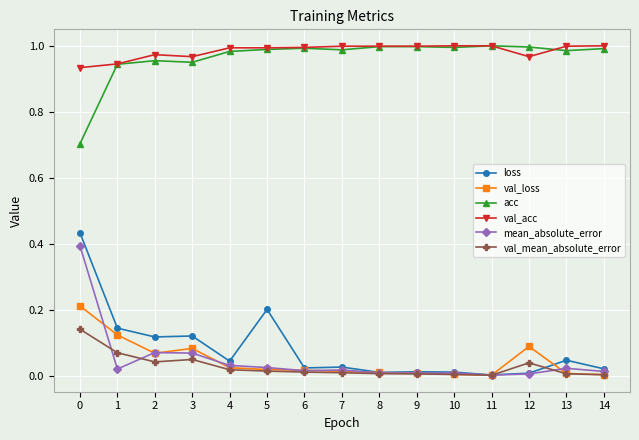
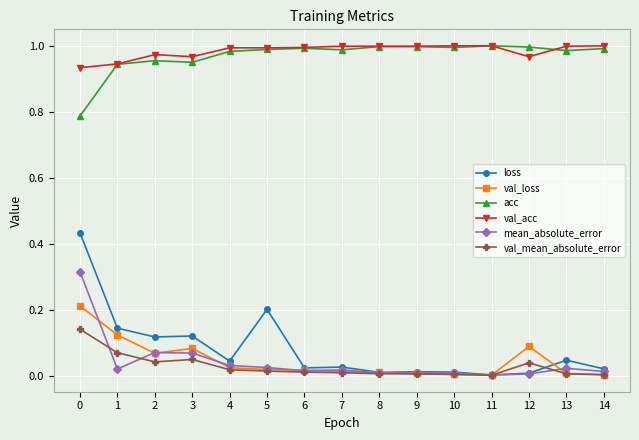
  {
    "loss": {
      "0": 0.43,
      "1": 0.14,
      "2": 0.12,
      "3": 0.12,
      "4": 0.04,
      "5": 0.20,
      "7": 0.03,
      "13": 0.05,
      "14": 0.02
    },
    "val_loss": {
      "0": 0.21,
      "1": 0.12,
      "3": 0.08,
      "12": 0.09
    },
    "acc": {
-     "0": 0.70,
+     "0": 0.79,
      "2": 0.95,
      "3": 0.95,
      "4": 0.98,
      "7": 0.99,
      "12": 1.00,
      "13": 0.99,
      "14": 0.99
    },
    "val_acc": {
      "0": 0.93,
      "2": 0.97,
      "3": 0.97,
      "4": 0.99,
      "7": 1.00,
      "12": 0.97,
      "13": 1.00,
      "14": 1.00
    },
    "mean_absolute_error": {
-     "0": 0.39,
+     "0": 0.32,
      "1": 0.02,
      "3": 0.07,
      "13": 0.02,
      "14": 0.01
    },
    "val_mean_absolute_error": {
      "0": 0.14,
      "1": 0.07,
      "2": 0.04,
      "3": 0.05,
      "12": 0.04
    }
  }
